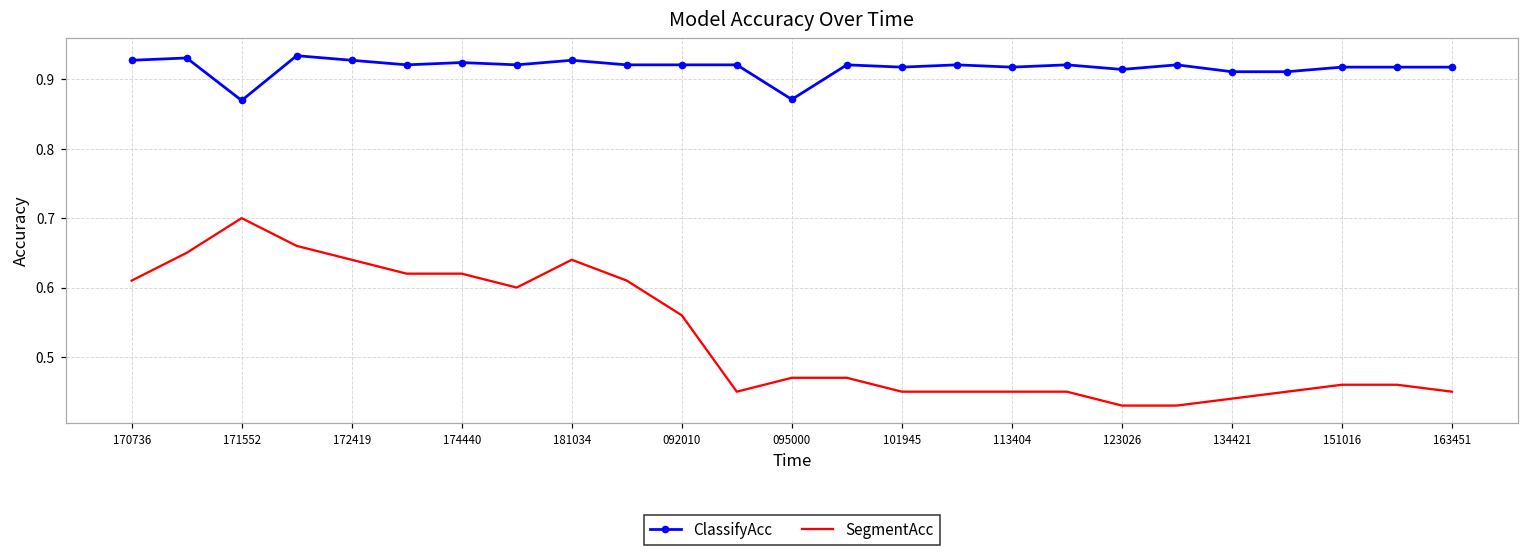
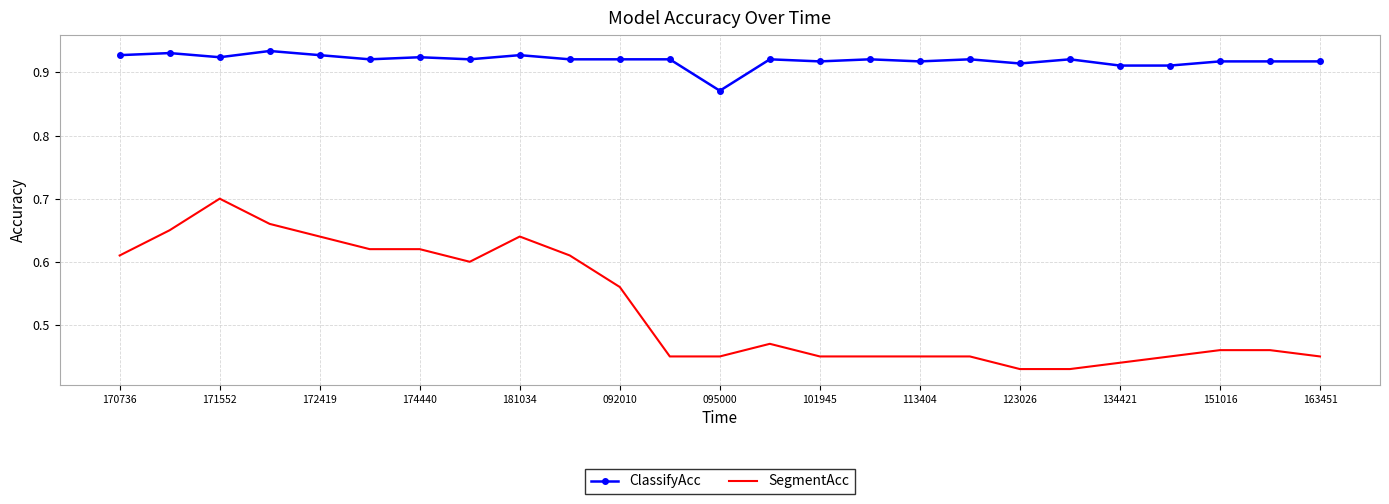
  {
    "ClassifyAcc": {
      "170736": 0.93,
-     "171552": 0.87,
+     "171552": 0.92,
      "172419": 0.93,
      "174440": 0.92,
      "181034": 0.93,
      "092010": 0.92,
      "095000": 0.87,
      "101945": 0.92,
      "113404": 0.92,
      "123026": 0.91,
      "134421": 0.91,
      "151016": 0.92,
      "163451": 0.92
    },
    "SegmentAcc": {
      "170736": 0.61,
      "171552": 0.70,
      "172419": 0.64,
      "174440": 0.62,
      "181034": 0.64,
      "092010": 0.56,
-     "095000": 0.47,
+     "095000": 0.45,
      "101945": 0.45,
      "113404": 0.45,
      "123026": 0.43,
      "134421": 0.44,
      "151016": 0.46,
      "163451": 0.45
    }
  }
